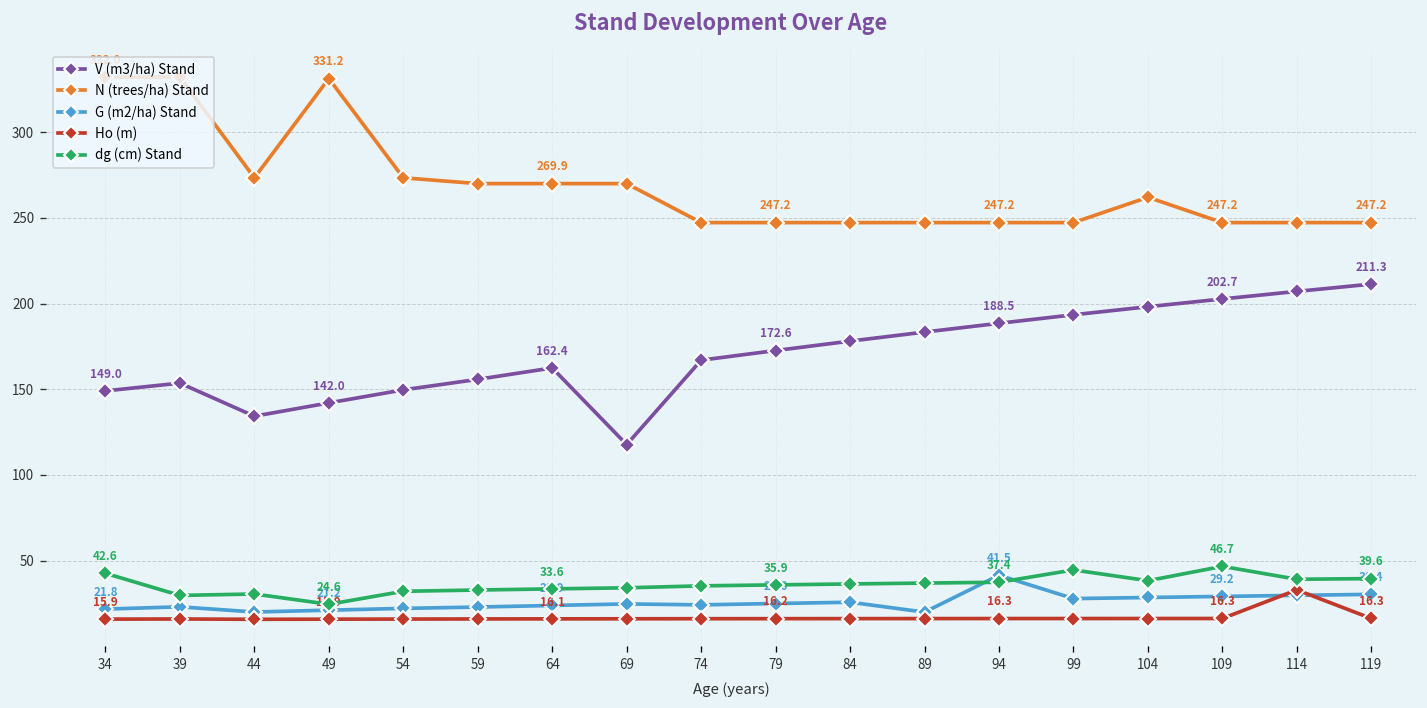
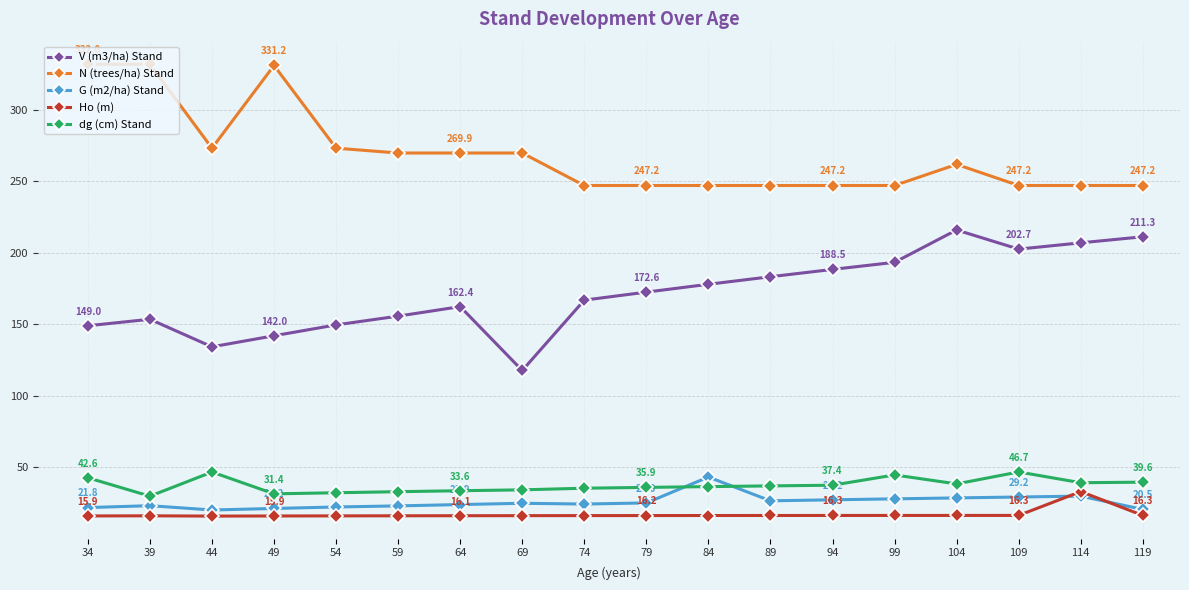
  {
    "V (m3/ha) Stand": {
      "39": 154,
      "44": 134,
      "54": 150,
      "59": 156,
      "69": 118,
      "74": 167,
      "84": 178,
      "89": 183,
      "99": 193,
-     "104": 198,
+     "104": 216,
      "114": 207
    },
    "N (trees/ha) Stand": {
      "49": 331.2,
      "64": 269.9,
      "79": 247.2,
      "94": 247.2,
      "109": 247.2,
      "119": 247.2
    },
    "G (m2/ha) Stand": {
-     "84": 26,
-     "89": 20,
-     "94": 41.5,
+     "84": 43,
+     "89": 27,
+     "94": 27.2,
      "109": 29.2,
-     "119": 30.4
+     "119": 20.5
    },
    "Ho (m)": {
      "39": 16,
      "44": 16,
      "54": 16,
      "59": 16,
      "69": 16,
      "74": 16,
      "84": 16,
      "89": 16,
      "99": 16,
      "104": 16,
      "114": 33
    },
    "dg (cm) Stand": {
      "34": 42.6,
-     "44": 31,
-     "49": 24.6,
+     "44": 47,
+     "49": 31.4,
      "64": 33.6,
      "79": 35.9,
      "94": 37.4,
      "109": 46.7,
      "119": 39.6
    }
  }
